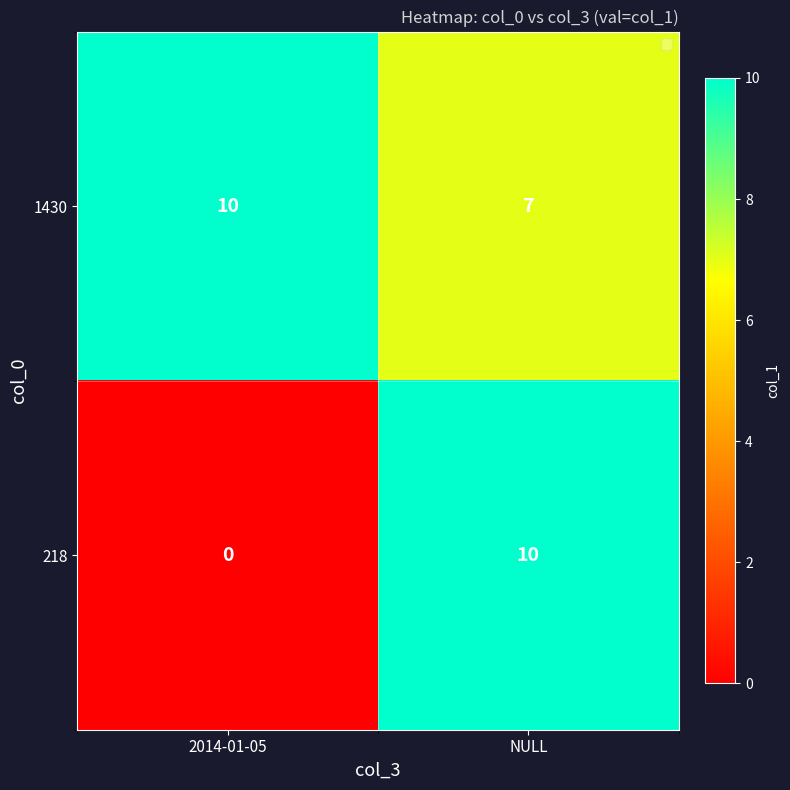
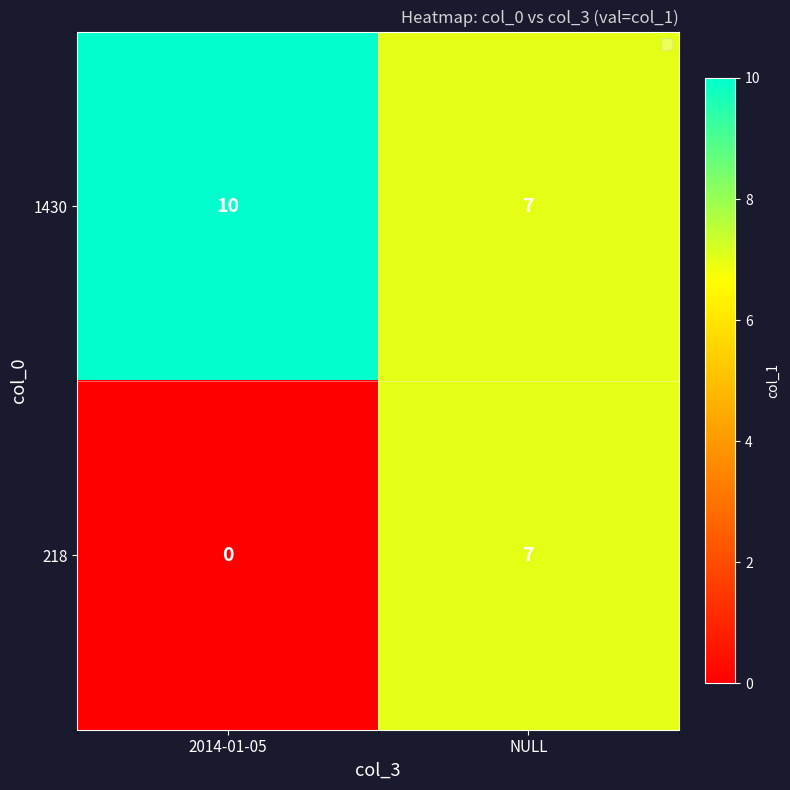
  {
    "1430": {
      "2014-01-05": 10,
      "NULL": 7
    },
    "218": {
      "2014-01-05": 0,
-     "NULL": 10
+     "NULL": 7
    }
  }
